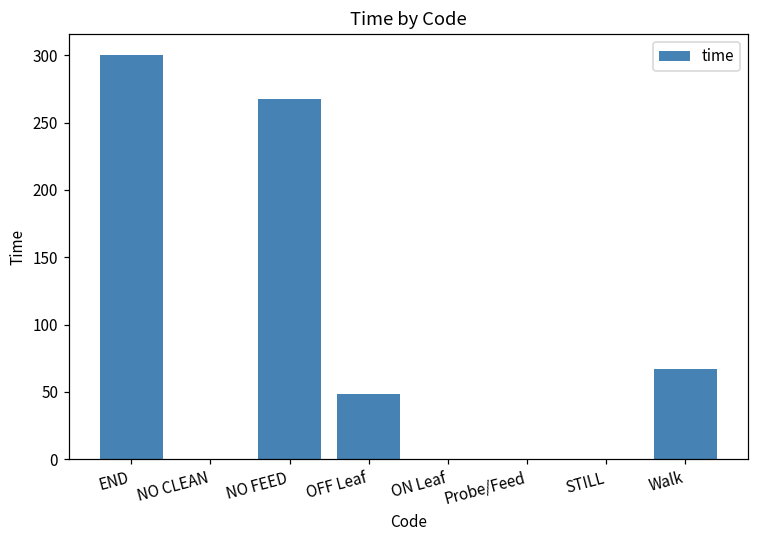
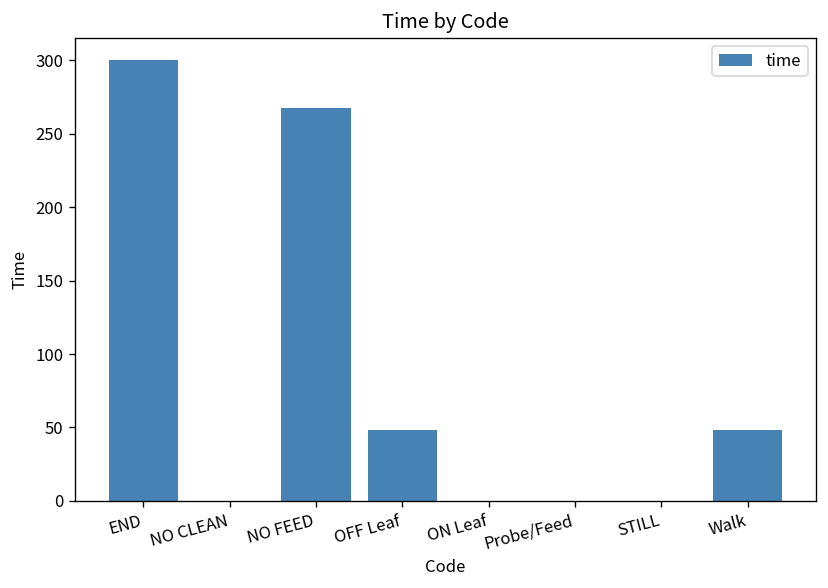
  {
    "END": 300,
    "NO CLEAN": 0,
    "NO FEED": 268,
    "OFF Leaf": 48,
    "ON Leaf": 0,
    "Probe/Feed": 0,
    "STILL": 0,
-   "Walk": 67
+   "Walk": 48
  }
